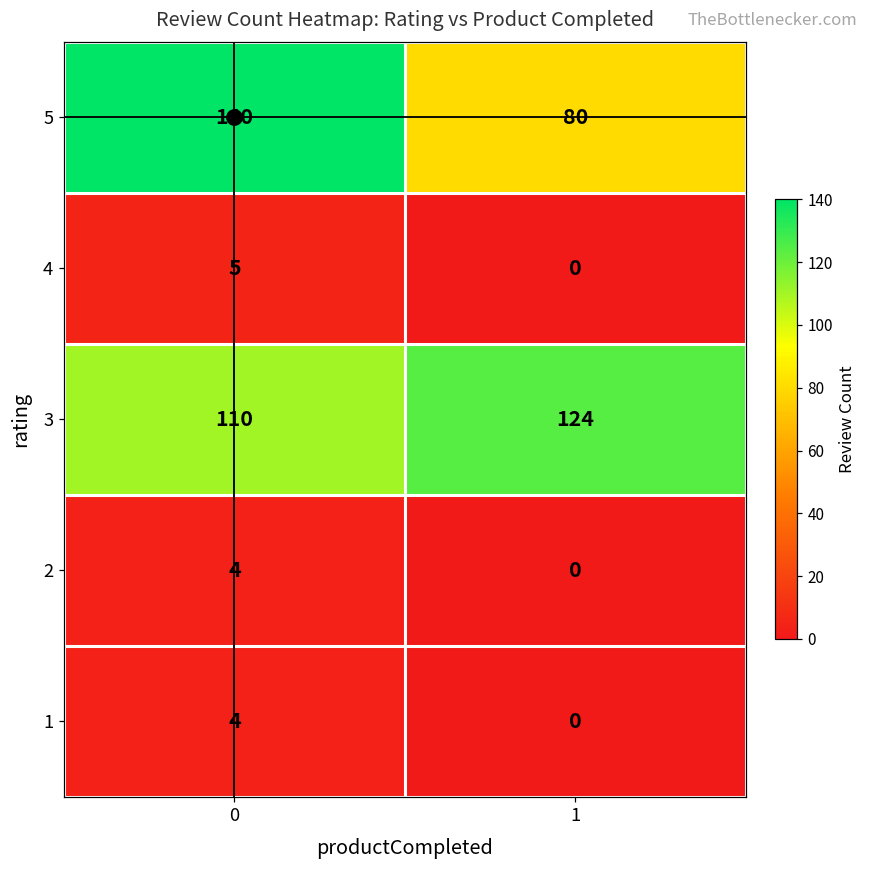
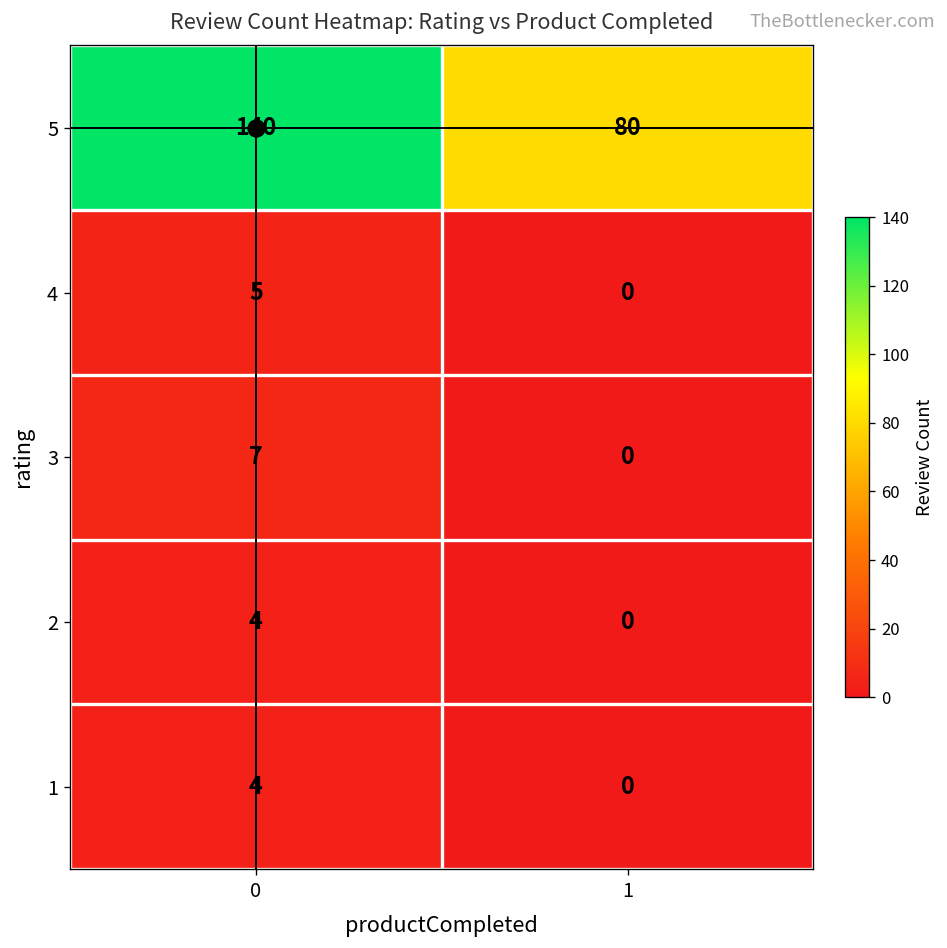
  {
    "5": {
      "1": 80
    },
    "4": {
      "0": 5,
      "1": 0
    },
    "3": {
-     "0": 110,
-     "1": 124
+     "0": 7,
+     "1": 0
    },
    "2": {
      "0": 4,
      "1": 0
    },
    "1": {
      "0": 4,
      "1": 0
    }
  }
